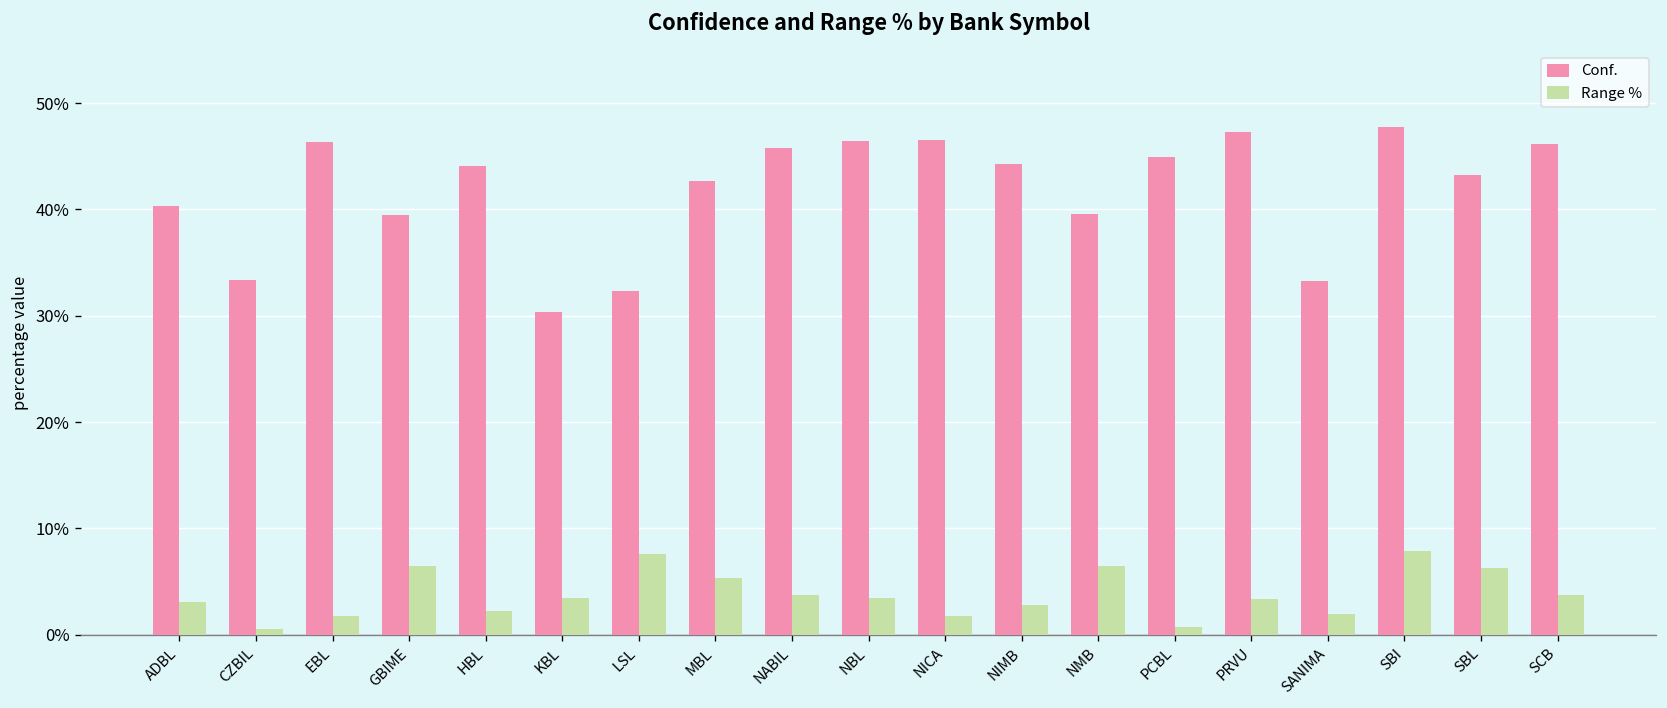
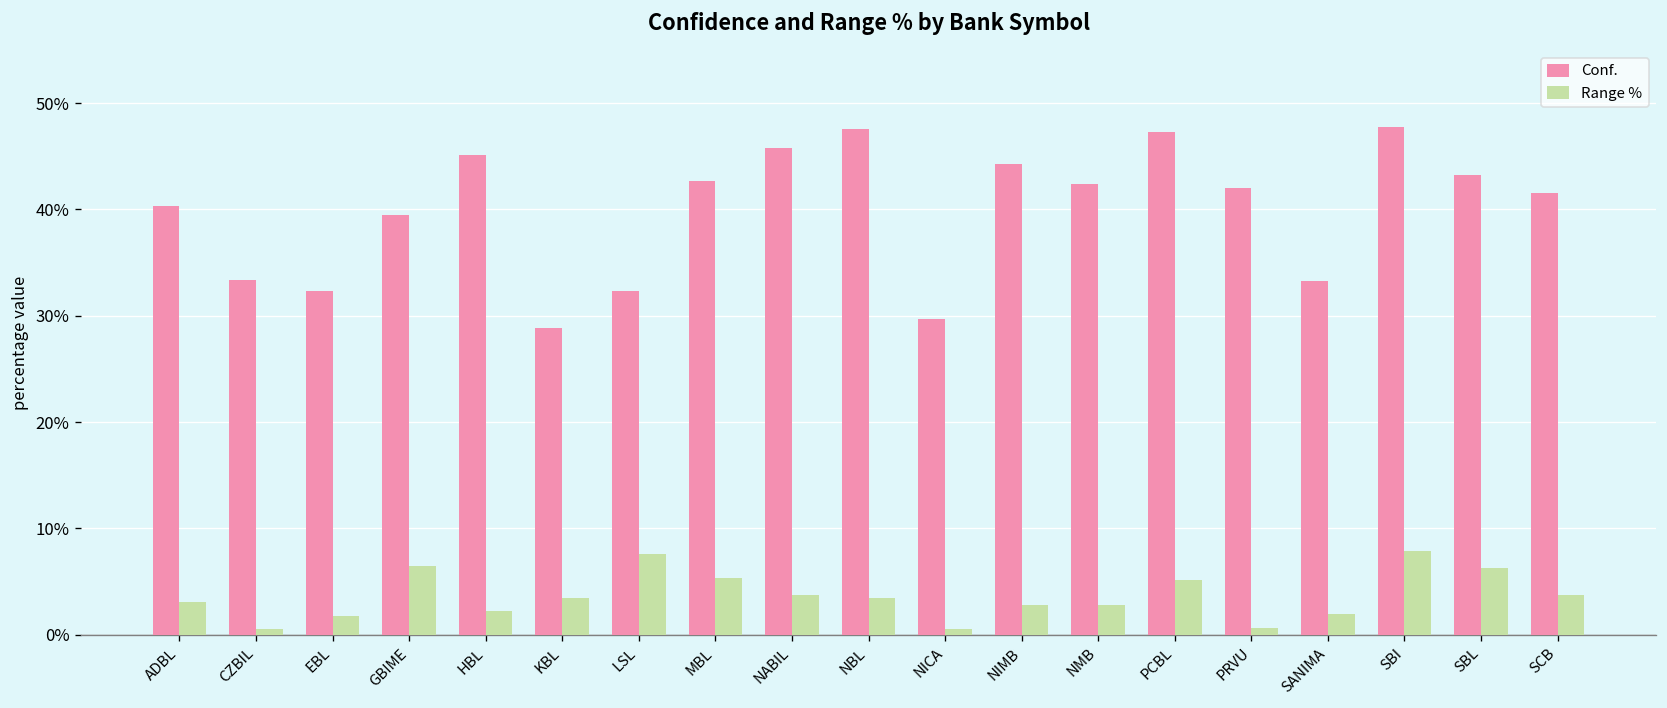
  {
    "Conf.": {
      "ADBL": "40%",
      "CZBIL": "33%",
-     "EBL": "46%",
+     "EBL": "32%",
      "GBIME": "40%",
-     "HBL": "44%",
-     "KBL": "30%",
+     "HBL": "45%",
+     "KBL": "29%",
      "LSL": "32%",
      "MBL": "43%",
      "NABIL": "46%",
-     "NBL": "46%",
-     "NICA": "47%",
+     "NBL": "48%",
+     "NICA": "30%",
      "NIMB": "44%",
-     "NMB": "40%",
-     "PCBL": "45%",
-     "PRVU": "47%",
+     "NMB": "42%",
+     "PCBL": "47%",
+     "PRVU": "42%",
      "SANIMA": "33%",
      "SBI": "48%",
      "SBL": "43%",
-     "SCB": "46%"
+     "SCB": "42%"
    },
    "Range %": {
      "ADBL": "3%",
      "CZBIL": "1%",
      "EBL": "2%",
      "GBIME": "6%",
      "HBL": "2%",
      "KBL": "3%",
      "LSL": "8%",
      "MBL": "5%",
      "NABIL": "4%",
      "NBL": "4%",
-     "NICA": "2%",
+     "NICA": "1%",
      "NIMB": "3%",
-     "NMB": "6%",
-     "PCBL": "1%",
-     "PRVU": "3%",
+     "NMB": "3%",
+     "PCBL": "5%",
+     "PRVU": "1%",
      "SANIMA": "2%",
      "SBI": "8%",
      "SBL": "6%",
      "SCB": "4%"
    }
  }
